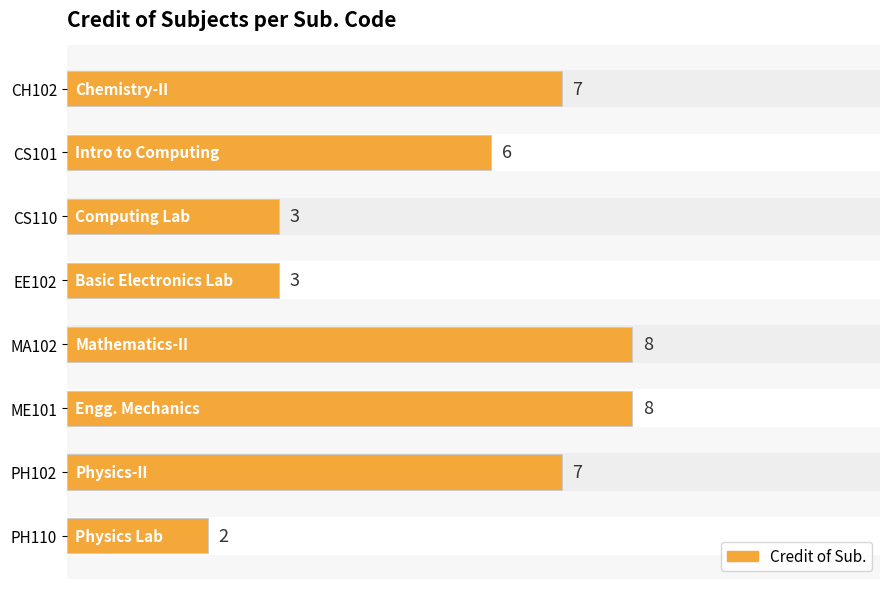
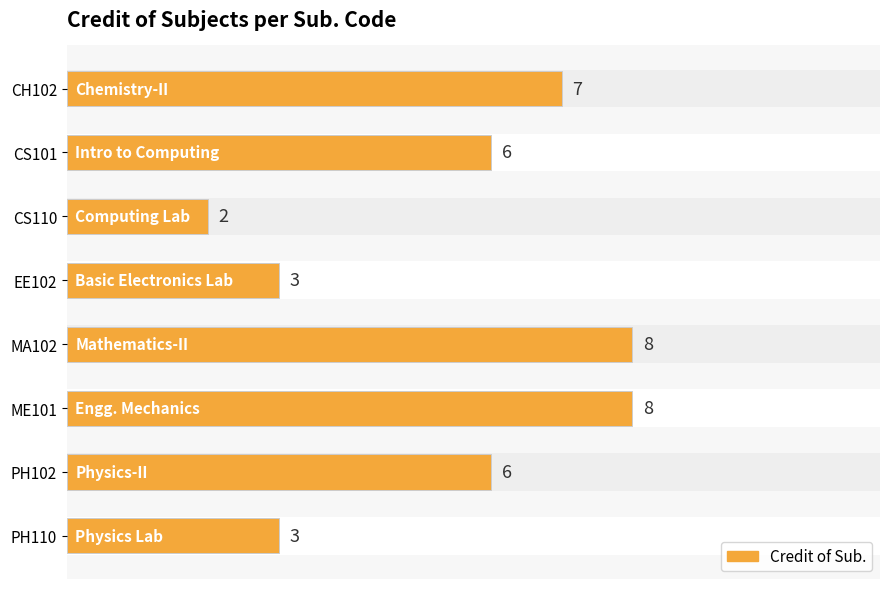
  {
    "CH102": 7,
    "CS101": 6,
-   "CS110": 3,
+   "CS110": 2,
    "EE102": 3,
    "MA102": 8,
    "ME101": 8,
-   "PH102": 7,
-   "PH110": 2
+   "PH102": 6,
+   "PH110": 3
  }
